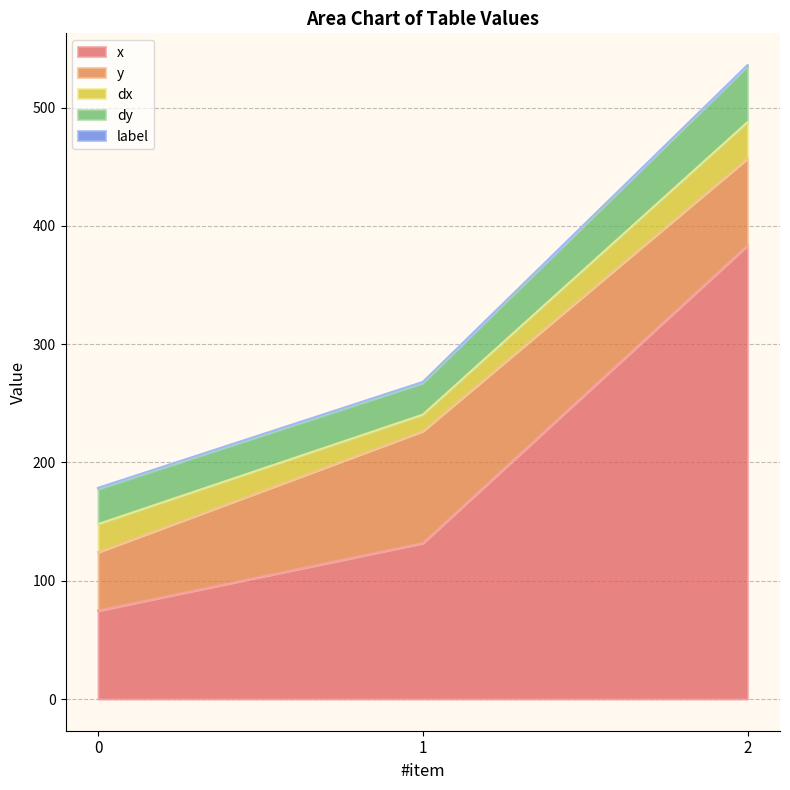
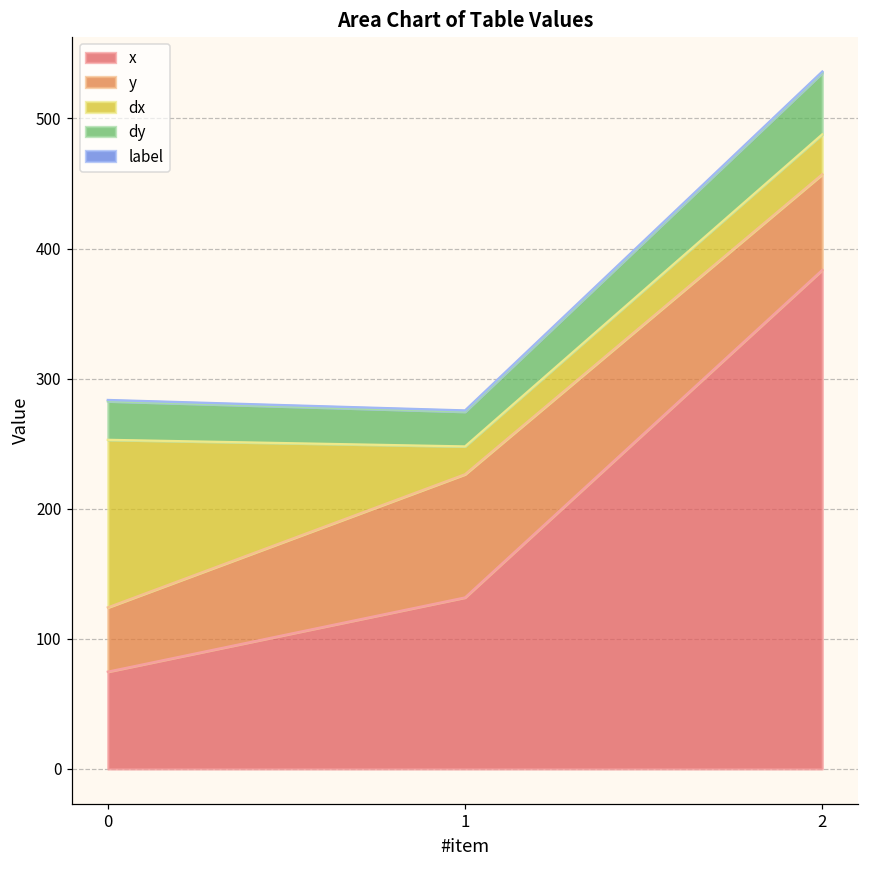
  {
    "dx": {
-     "0": 24,
-     "1": 14,
+     "0": 129,
+     "1": 21,
      "2": 31
    }
  }
